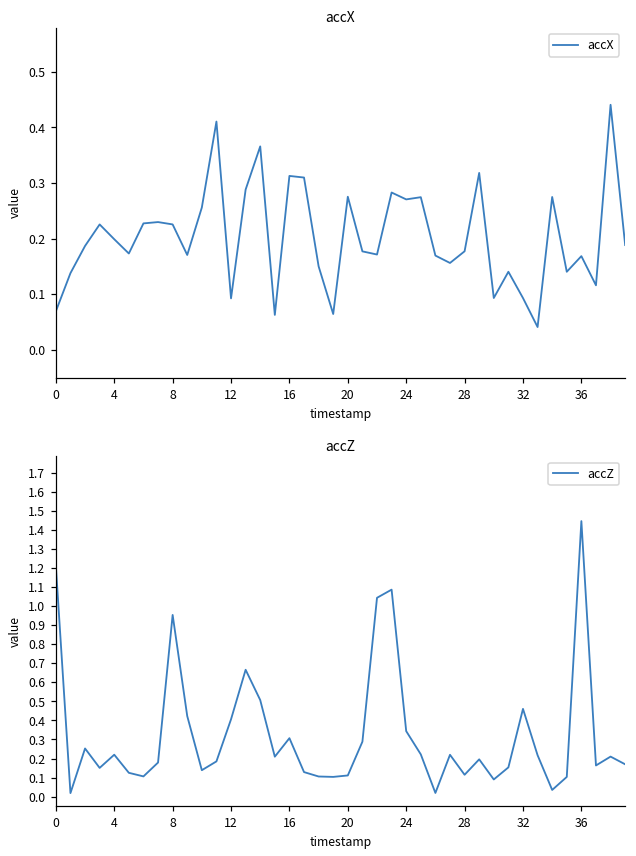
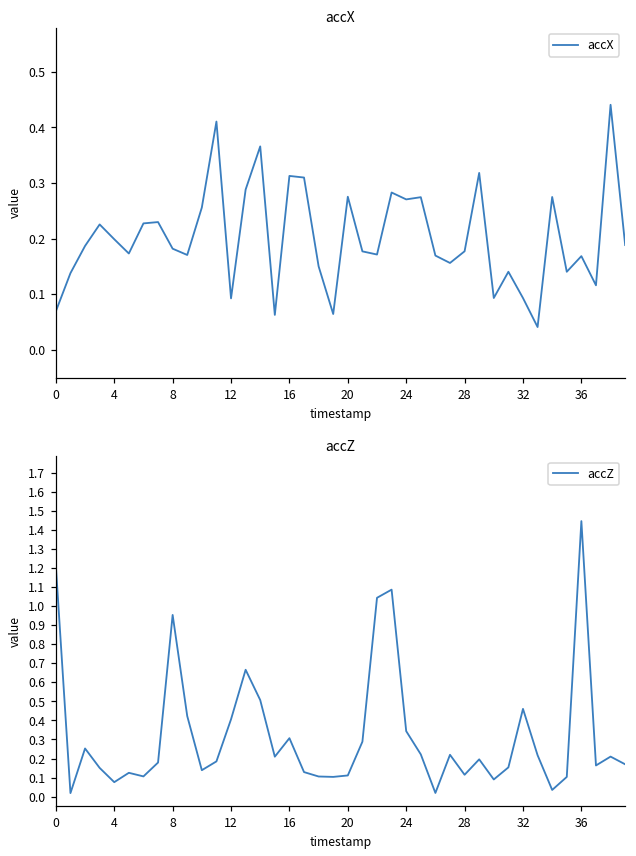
  {
    "accX": {
      "0": 0.07,
      "4": 0.20,
-     "8": 0.23,
+     "8": 0.18,
      "12": 0.09,
      "16": 0.31,
      "20": 0.28,
      "24": 0.27,
      "28": 0.18,
      "32": 0.09,
      "36": 0.17
    },
    "accZ": {
      "0": 1.21,
-     "4": 0.22,
+     "4": 0.08,
      "8": 0.95,
      "12": 0.41,
      "16": 0.31,
      "20": 0.11,
      "24": 0.34,
      "28": 0.11,
      "32": 0.46,
      "36": 1.45
    }
  }
